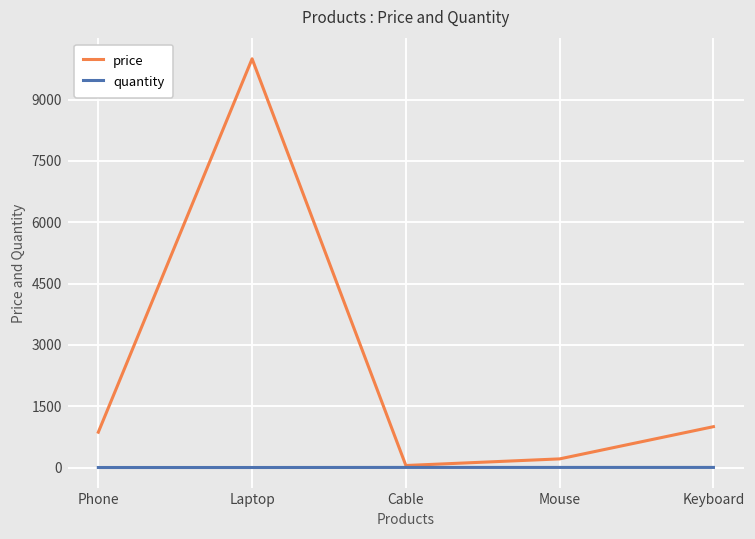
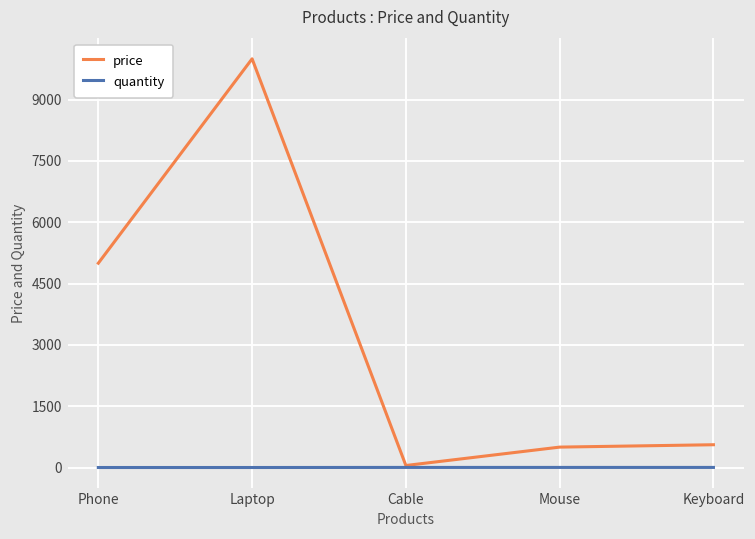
  {
    "price": {
-     "Phone": 900,
+     "Phone": 5000,
      "Laptop": 10000,
-     "Mouse": 200,
-     "Keyboard": 1000
+     "Mouse": 500,
+     "Keyboard": 600
    },
    "quantity": {
      "Phone": 0,
      "Laptop": 0,
      "Mouse": 0,
      "Keyboard": 0
    }
  }
